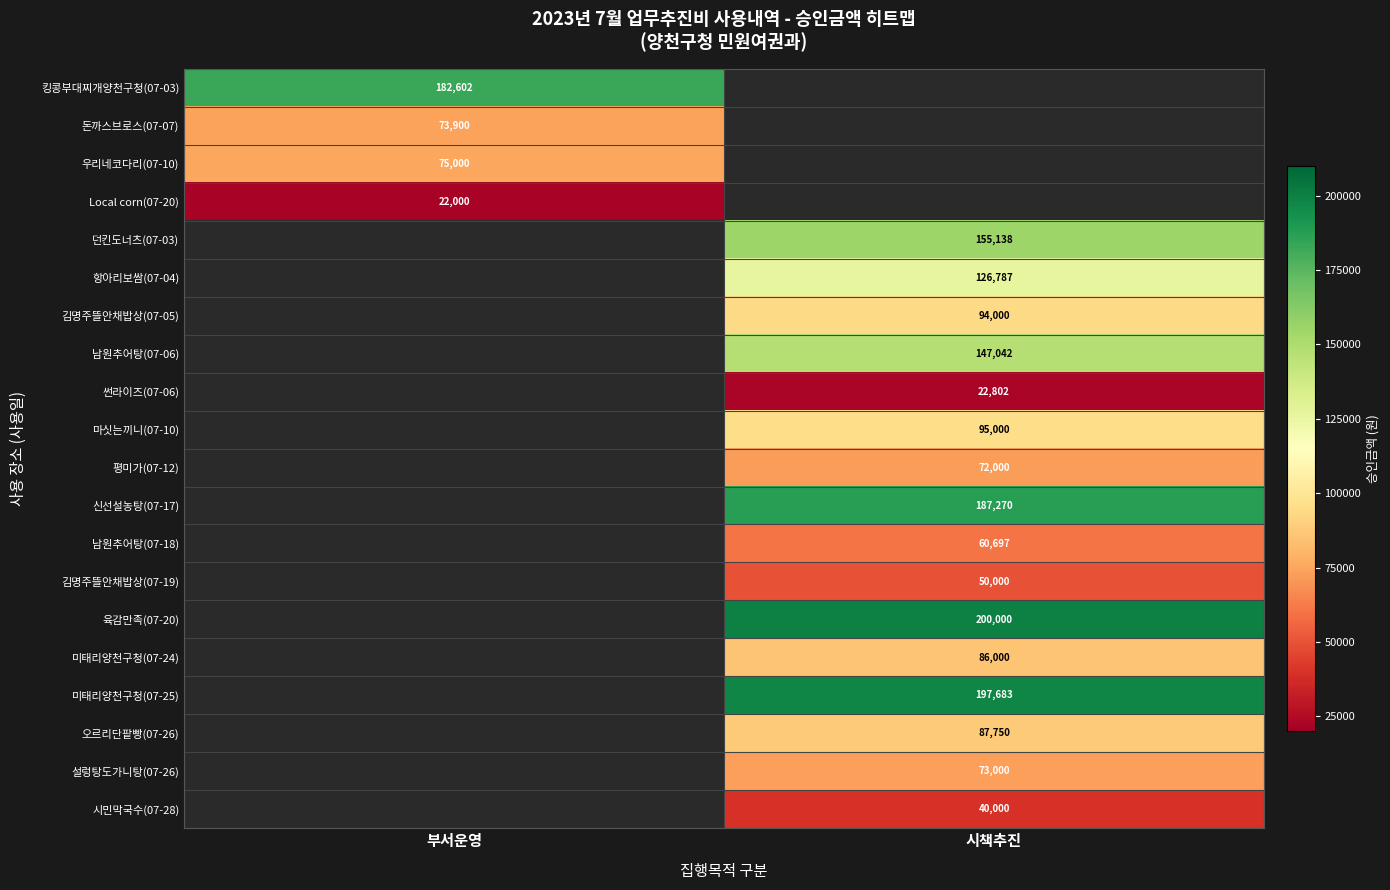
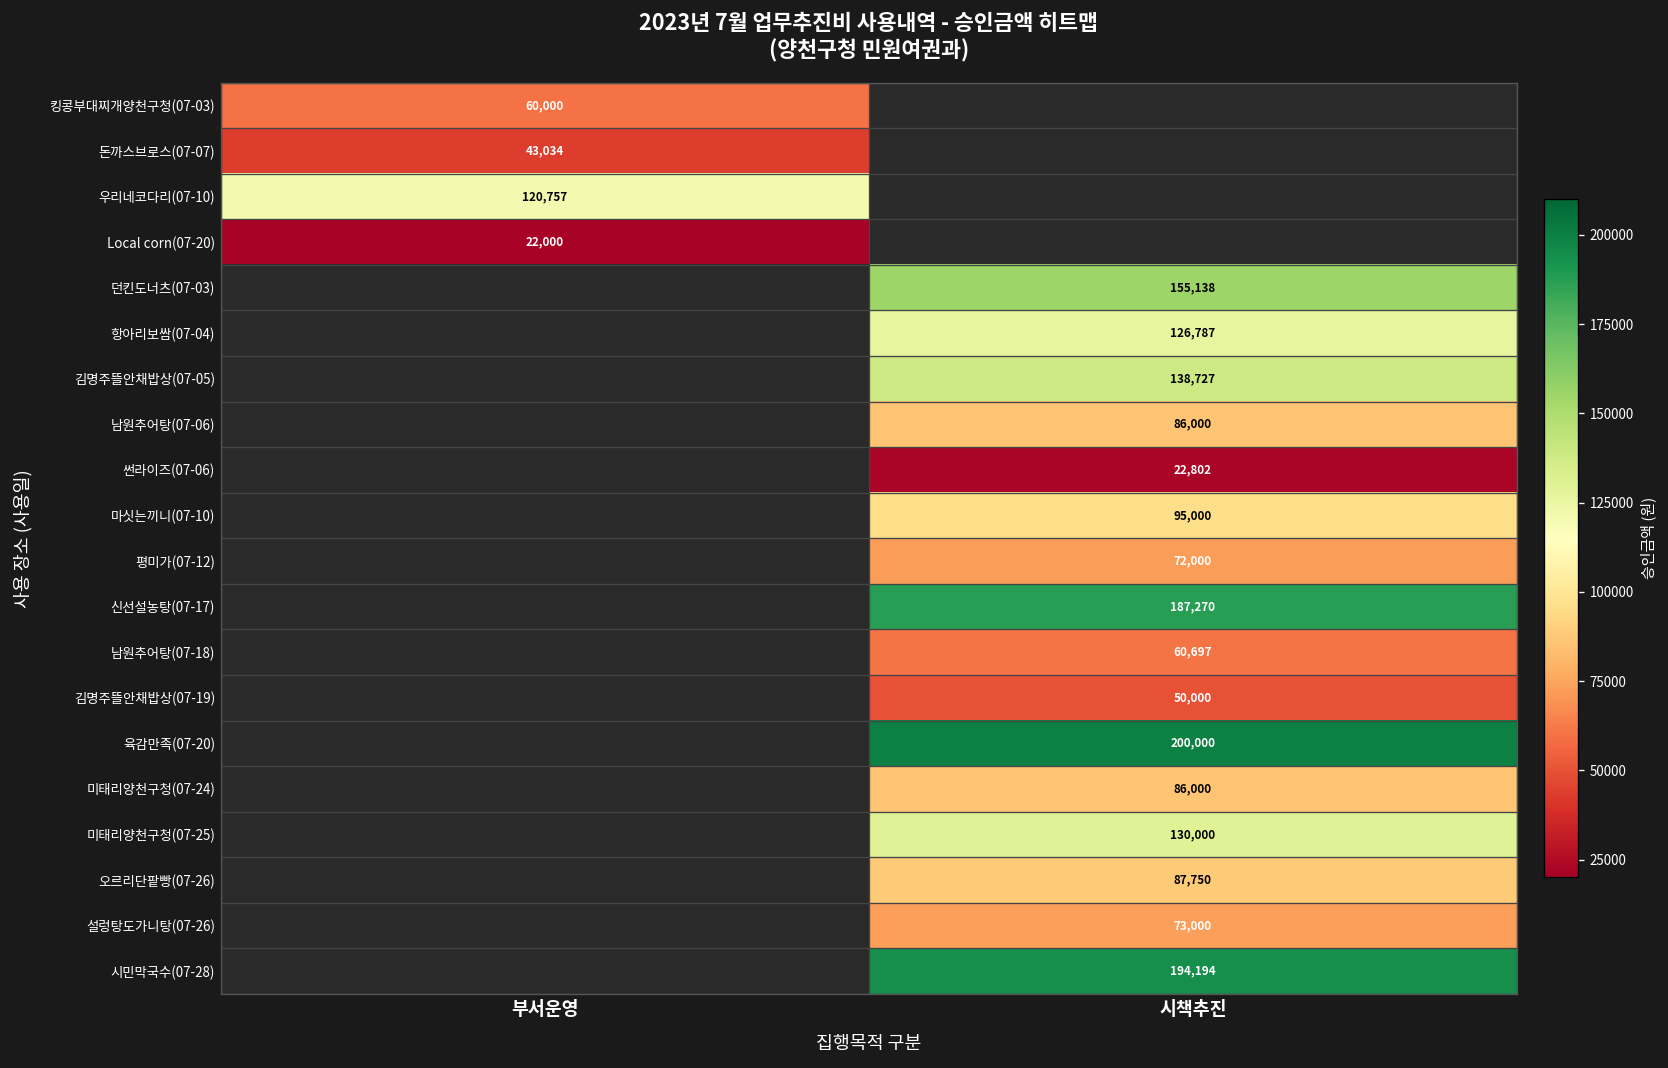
  {
    "킹콩부대찌개양천구청(07-03)": {
-     "부서운영": "182,602"
+     "부서운영": "60,000"
    },
    "돈까스브로스(07-07)": {
-     "부서운영": "73,900"
+     "부서운영": "43,034"
    },
    "우리네코다리(07-10)": {
-     "부서운영": "75,000"
+     "부서운영": "120,757"
    },
    "Local corn(07-20)": {
      "부서운영": "22,000"
    },
    "던킨도너츠(07-03)": {
      "시책추진": "155,138"
    },
    "항아리보쌈(07-04)": {
      "시책추진": "126,787"
    },
    "김명주뜰안채밥상(07-05)": {
-     "시책추진": "94,000"
+     "시책추진": "138,727"
    },
    "남원추어탕(07-06)": {
-     "시책추진": "147,042"
+     "시책추진": "86,000"
    },
    "썬라이즈(07-06)": {
      "시책추진": "22,802"
    },
    "마싯는끼니(07-10)": {
      "시책추진": "95,000"
    },
    "평미가(07-12)": {
      "시책추진": "72,000"
    },
    "신선설농탕(07-17)": {
      "시책추진": "187,270"
    },
    "남원추어탕(07-18)": {
      "시책추진": "60,697"
    },
    "김명주뜰안채밥상(07-19)": {
      "시책추진": "50,000"
    },
    "육감만족(07-20)": {
      "시책추진": "200,000"
    },
    "미태리양천구청(07-24)": {
      "시책추진": "86,000"
    },
    "미태리양천구청(07-25)": {
-     "시책추진": "197,683"
+     "시책추진": "130,000"
    },
    "오르리단팥빵(07-26)": {
      "시책추진": "87,750"
    },
    "설렁탕도가니탕(07-26)": {
      "시책추진": "73,000"
    },
    "시민막국수(07-28)": {
-     "시책추진": "40,000"
+     "시책추진": "194,194"
    }
  }
